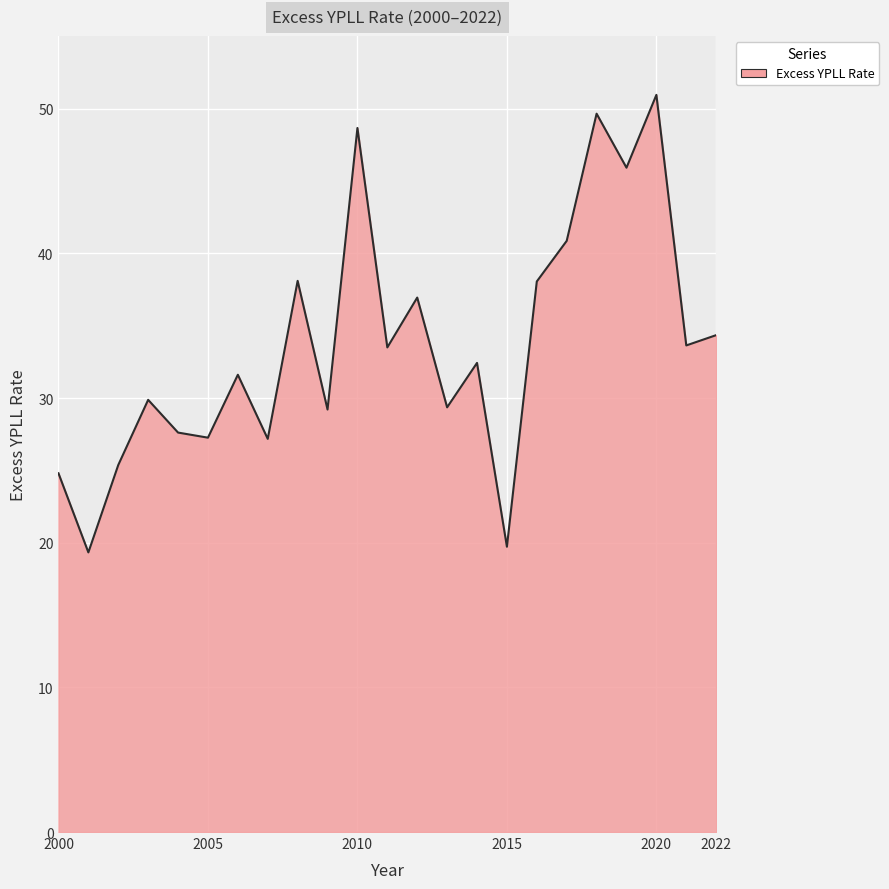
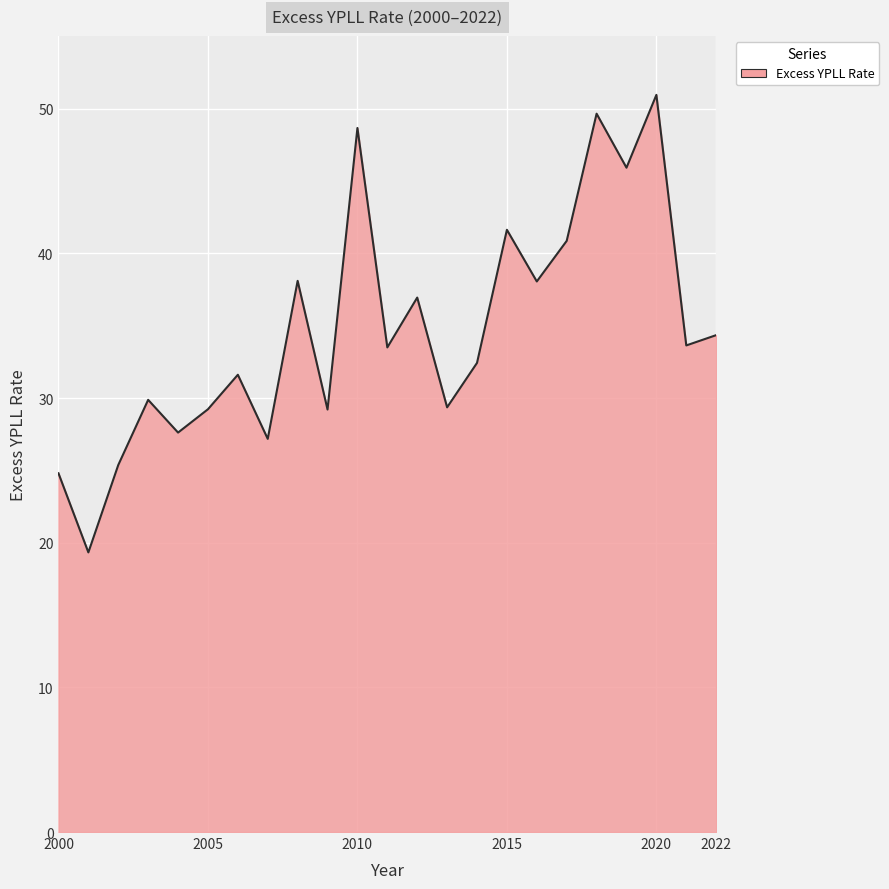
  {
    "2000": 24.8,
-   "2005": 27.3,
+   "2005": 29.2,
    "2010": 48.7,
-   "2015": 19.7,
+   "2015": 41.6,
    "2020": 51.0,
    "2022": 34.3
  }
